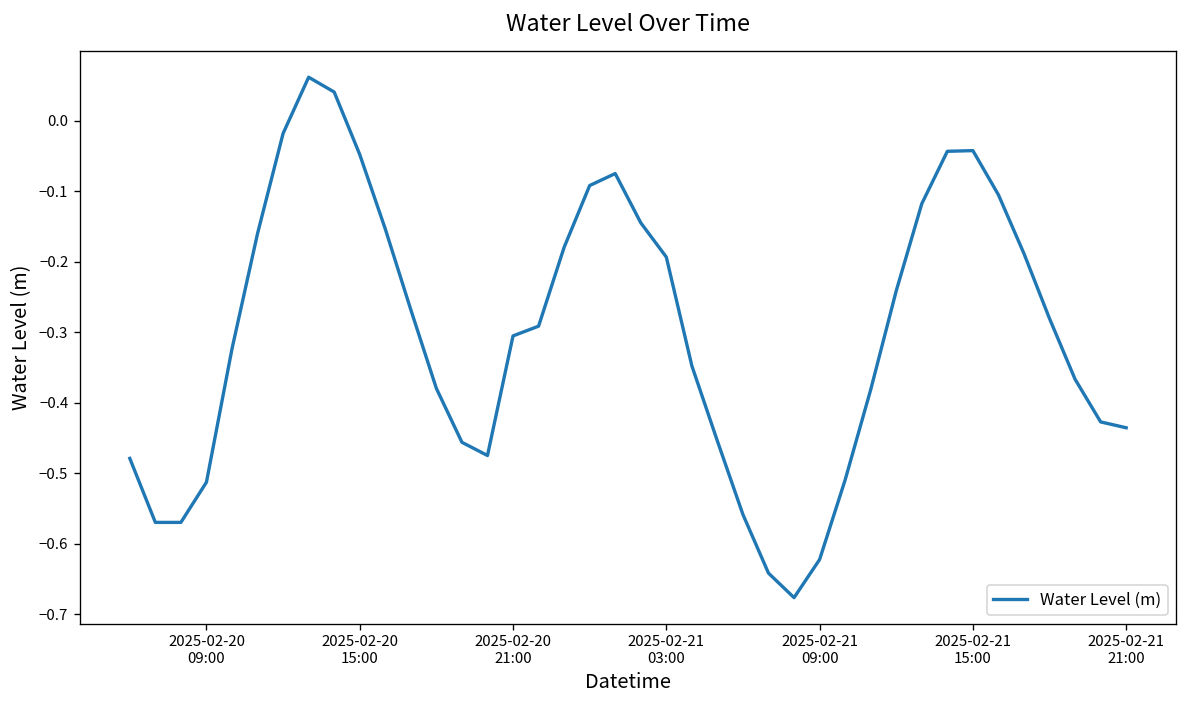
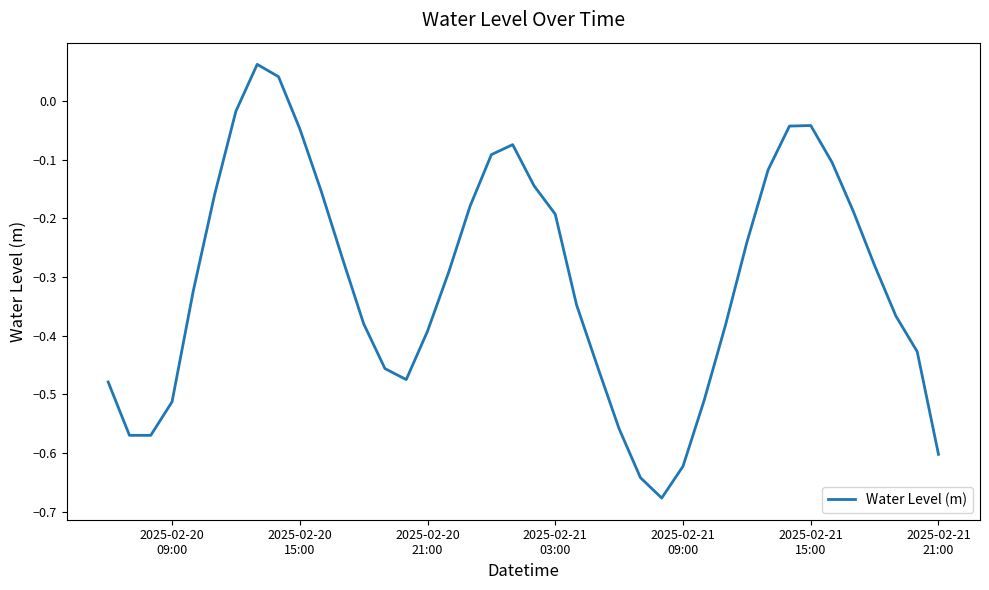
  {
    "2025-02-20 09:00": -0.51,
    "2025-02-20 15:00": -0.05,
-   "2025-02-20 21:00": -0.31,
+   "2025-02-20 21:00": -0.39,
    "2025-02-21 03:00": -0.19,
    "2025-02-21 09:00": -0.62,
    "2025-02-21 15:00": -0.04,
-   "2025-02-21 21:00": -0.44
+   "2025-02-21 21:00": -0.60
  }
